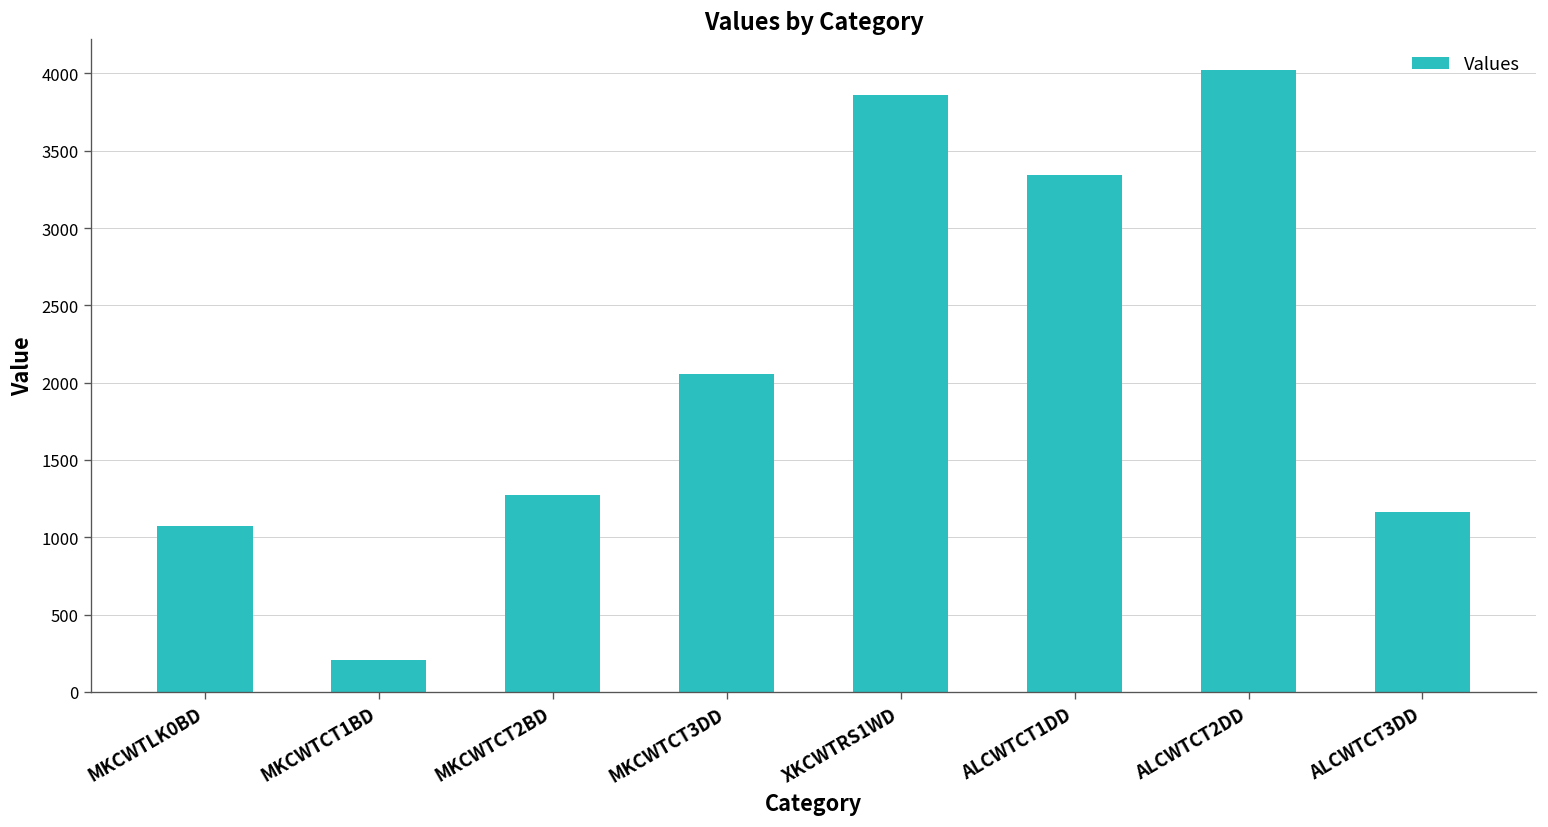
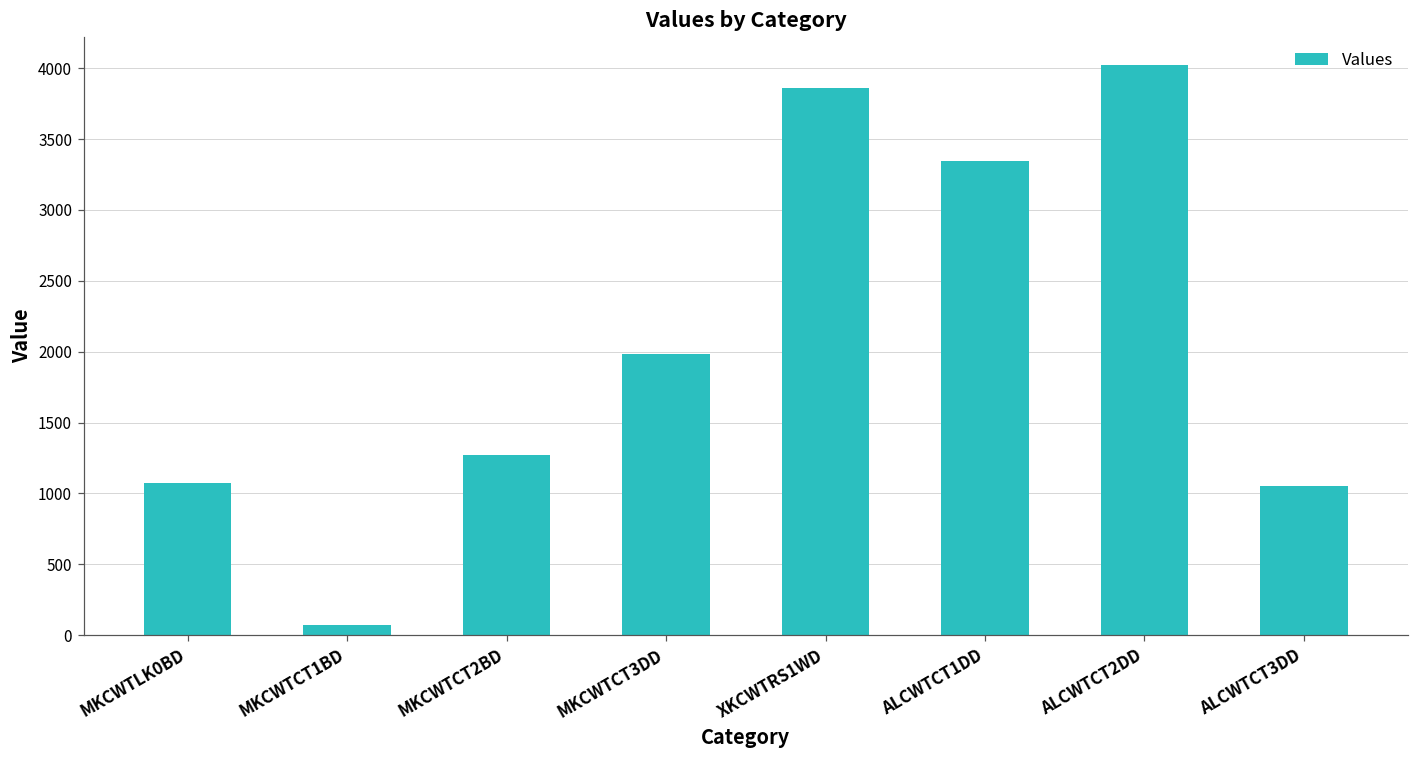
  {
    "MKCWTLK0BD": 1070,
-   "MKCWTCT1BD": 210,
+   "MKCWTCT1BD": 70,
    "MKCWTCT2BD": 1270,
-   "MKCWTCT3DD": 2050,
+   "MKCWTCT3DD": 1980,
    "XKCWTRS1WD": 3860,
    "ALCWTCT1DD": 3340,
    "ALCWTCT2DD": 4020,
-   "ALCWTCT3DD": 1160
+   "ALCWTCT3DD": 1050
  }
